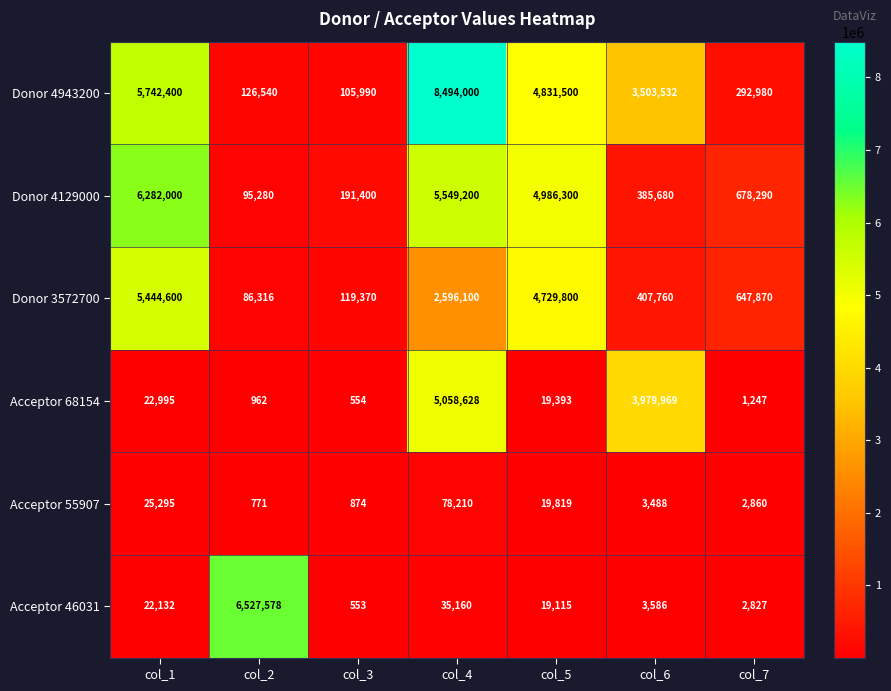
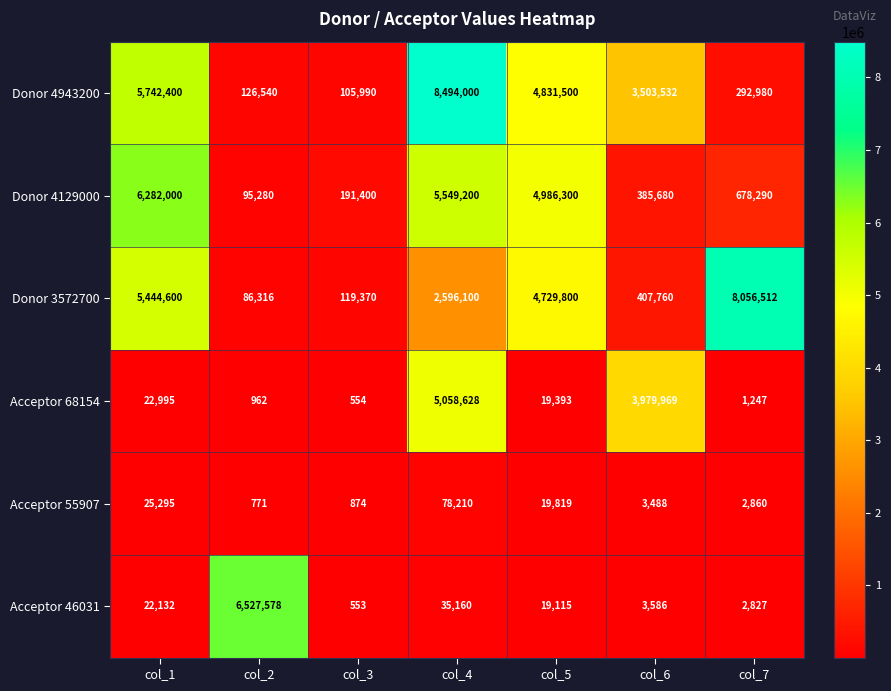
  {
    "Donor 4943200": {
      "col_1": "5,742,400",
      "col_2": "126,540",
      "col_3": "105,990",
      "col_4": "8,494,000",
      "col_5": "4,831,500",
      "col_6": "3,503,532",
      "col_7": "292,980"
    },
    "Donor 4129000": {
      "col_1": "6,282,000",
      "col_2": "95,280",
      "col_3": "191,400",
      "col_4": "5,549,200",
      "col_5": "4,986,300",
      "col_6": "385,680",
      "col_7": "678,290"
    },
    "Donor 3572700": {
      "col_1": "5,444,600",
      "col_2": "86,316",
      "col_3": "119,370",
      "col_4": "2,596,100",
      "col_5": "4,729,800",
      "col_6": "407,760",
-     "col_7": "647,870"
+     "col_7": "8,056,512"
    },
    "Acceptor 68154": {
      "col_1": "22,995",
      "col_2": "962",
      "col_3": "554",
      "col_4": "5,058,628",
      "col_5": "19,393",
      "col_6": "3,979,969",
      "col_7": "1,247"
    },
    "Acceptor 55907": {
      "col_1": "25,295",
      "col_2": "771",
      "col_3": "874",
      "col_4": "78,210",
      "col_5": "19,819",
      "col_6": "3,488",
      "col_7": "2,860"
    },
    "Acceptor 46031": {
      "col_1": "22,132",
      "col_2": "6,527,578",
      "col_3": "553",
      "col_4": "35,160",
      "col_5": "19,115",
      "col_6": "3,586",
      "col_7": "2,827"
    }
  }
